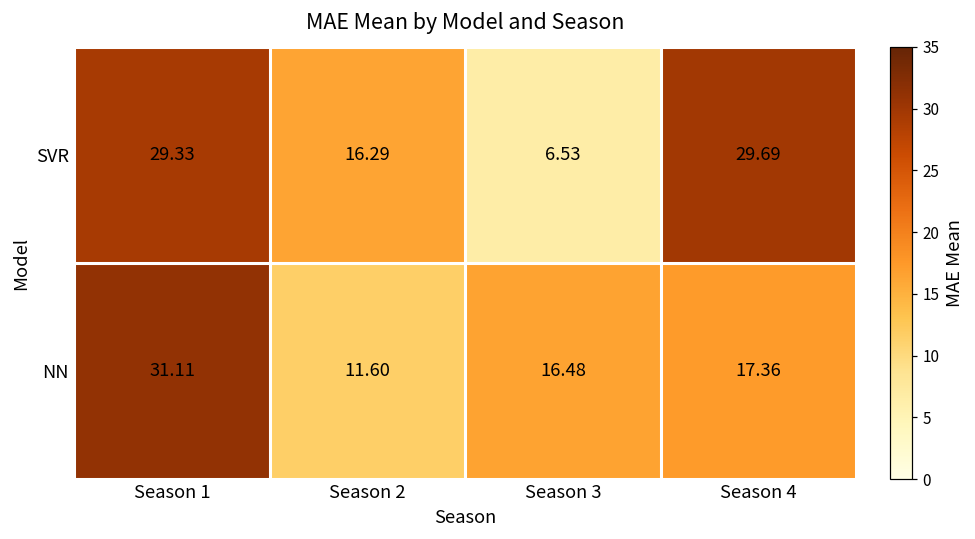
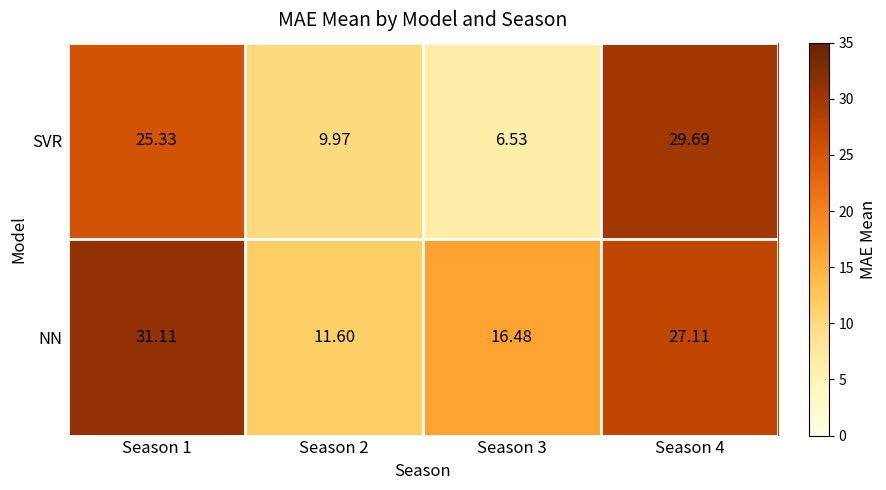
  {
    "SVR": {
-     "Season 1": 29.33,
-     "Season 2": 16.29,
+     "Season 1": 25.33,
+     "Season 2": 9.97,
      "Season 3": 6.53,
      "Season 4": 29.69
    },
    "NN": {
      "Season 1": 31.11,
      "Season 2": 11.60,
      "Season 3": 16.48,
-     "Season 4": 17.36
+     "Season 4": 27.11
    }
  }
